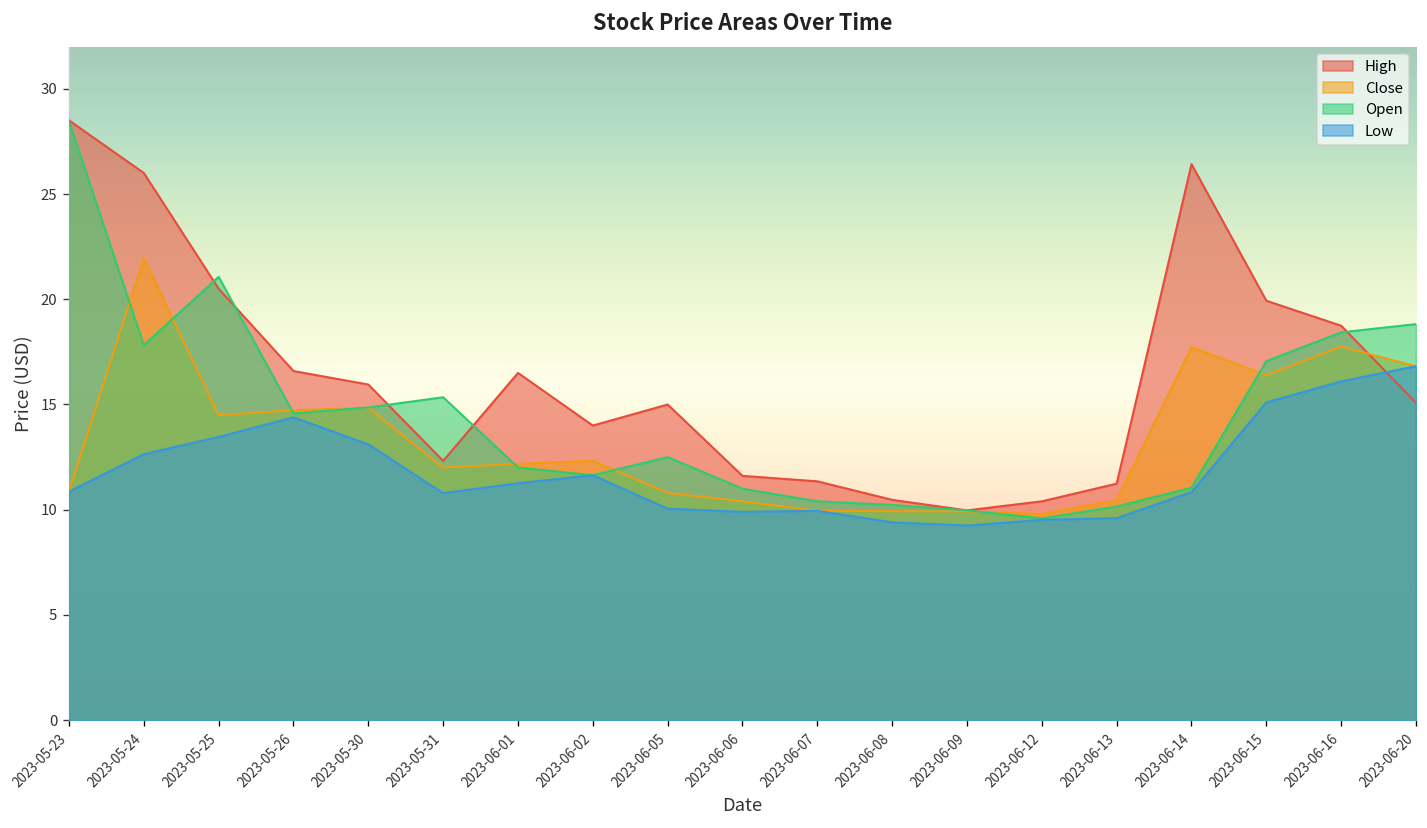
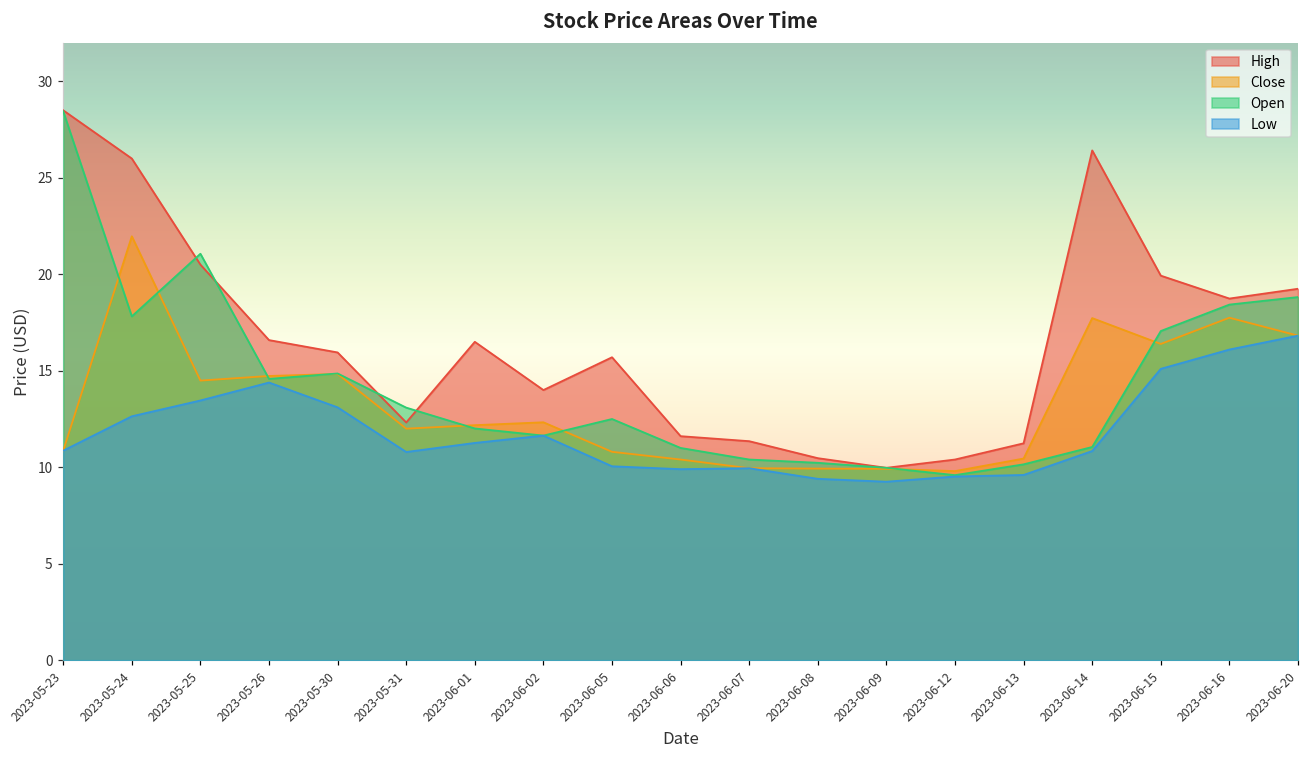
  {
    "High": {
      "2023-05-24": 26.0,
      "2023-05-25": 20.5,
      "2023-05-26": 16.6,
      "2023-05-30": 15.9,
      "2023-05-31": 12.3,
      "2023-06-01": 16.5,
      "2023-06-02": 14.0,
-     "2023-06-05": 15.0,
+     "2023-06-05": 15.7,
      "2023-06-06": 11.6,
      "2023-06-07": 11.4,
      "2023-06-08": 10.5,
      "2023-06-12": 10.4,
      "2023-06-13": 11.2,
      "2023-06-14": 26.4,
      "2023-06-15": 19.9,
      "2023-06-16": 18.7,
-     "2023-06-20": 15.1
+     "2023-06-20": 19.3
    },
    "Close": {
      "2023-05-24": 22.0,
      "2023-05-25": 14.5,
      "2023-05-26": 14.7,
      "2023-05-31": 12.0,
      "2023-06-01": 12.2,
      "2023-06-02": 12.3,
      "2023-06-05": 10.8,
      "2023-06-06": 10.4,
      "2023-06-08": 9.9,
      "2023-06-12": 9.8,
      "2023-06-13": 10.4,
      "2023-06-14": 17.7,
      "2023-06-15": 16.4,
      "2023-06-16": 17.8
    },
    "Open": {
      "2023-05-24": 17.8,
      "2023-05-25": 21.1,
      "2023-05-26": 14.6,
-     "2023-05-31": 15.3,
+     "2023-05-31": 13.1,
      "2023-06-01": 12.0,
      "2023-06-05": 12.5,
      "2023-06-06": 11.0,
      "2023-06-07": 10.4,
      "2023-06-08": 10.2,
      "2023-06-13": 10.1,
      "2023-06-14": 11.1,
      "2023-06-15": 17.1,
      "2023-06-16": 18.4,
      "2023-06-20": 18.8
    },
    "Low": {
      "2023-05-24": 12.6,
      "2023-05-25": 13.5,
      "2023-05-26": 14.4,
      "2023-05-30": 13.1,
      "2023-05-31": 10.8,
      "2023-06-01": 11.3,
      "2023-06-05": 10.1,
      "2023-06-06": 9.9,
      "2023-06-08": 9.4,
      "2023-06-09": 9.3,
      "2023-06-13": 9.6,
      "2023-06-14": 10.8,
      "2023-06-15": 15.1,
      "2023-06-16": 16.1
    }
  }
